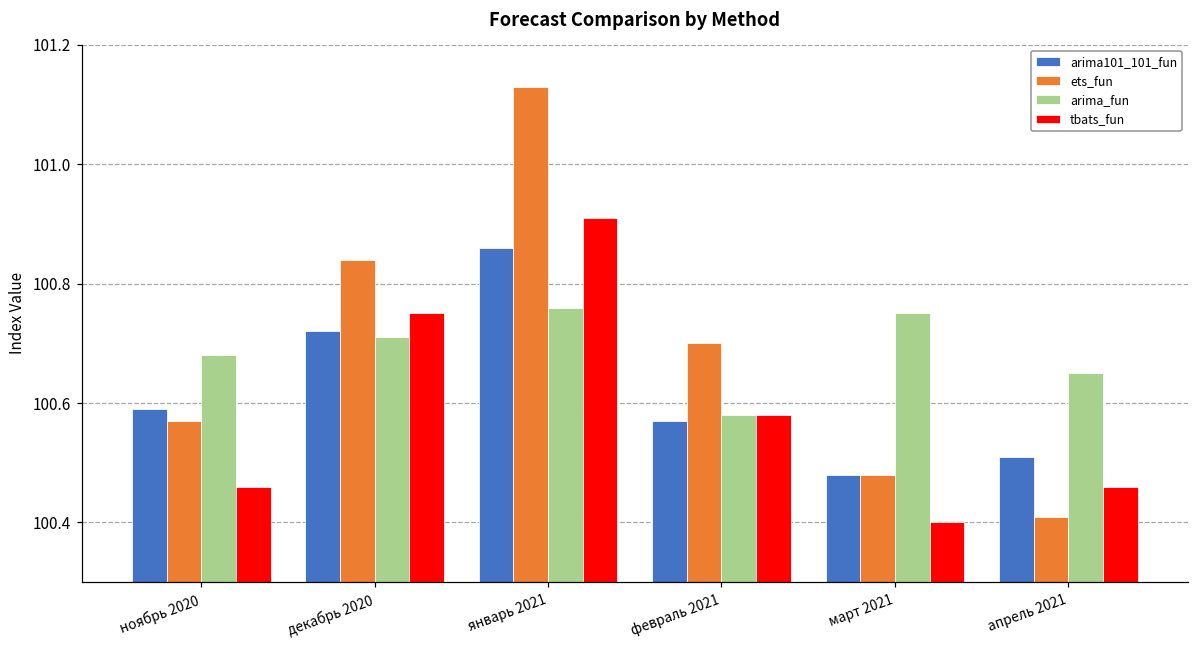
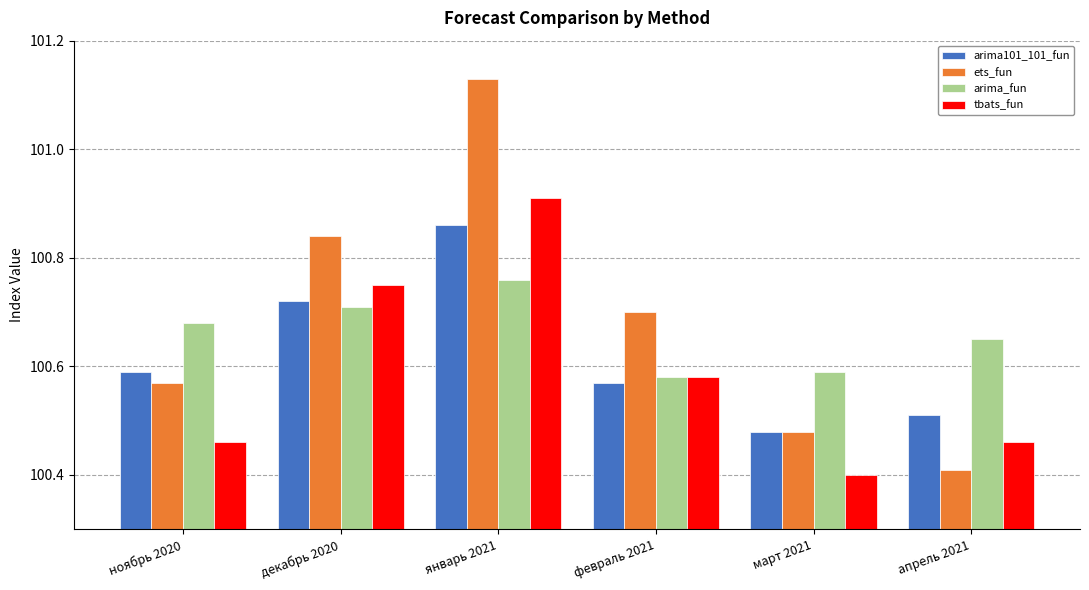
  {
    "arima101_101_fun": {
      "ноябрь 2020": 100.59,
      "декабрь 2020": 100.72,
      "январь 2021": 100.86,
      "февраль 2021": 100.57,
      "март 2021": 100.48,
      "апрель 2021": 100.51
    },
    "ets_fun": {
      "ноябрь 2020": 100.57,
      "декабрь 2020": 100.84,
      "январь 2021": 101.13,
      "февраль 2021": 100.70,
      "март 2021": 100.48,
      "апрель 2021": 100.41
    },
    "arima_fun": {
      "ноябрь 2020": 100.68,
      "декабрь 2020": 100.71,
      "январь 2021": 100.76,
      "февраль 2021": 100.58,
-     "март 2021": 100.75,
+     "март 2021": 100.59,
      "апрель 2021": 100.65
    },
    "tbats_fun": {
      "ноябрь 2020": 100.46,
      "декабрь 2020": 100.75,
      "январь 2021": 100.91,
      "февраль 2021": 100.58,
      "март 2021": 100.40,
      "апрель 2021": 100.46
    }
  }
